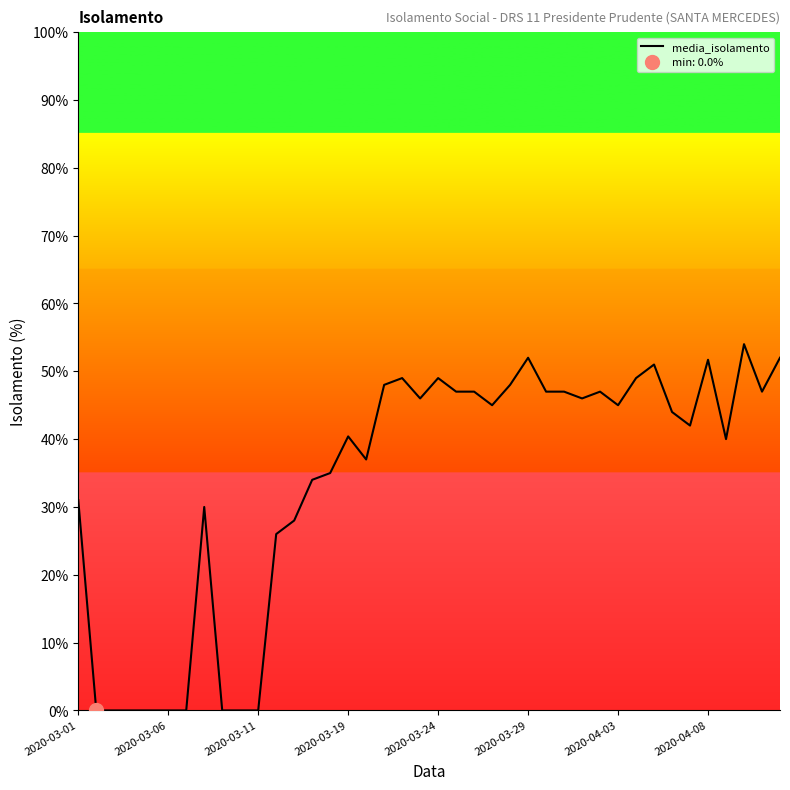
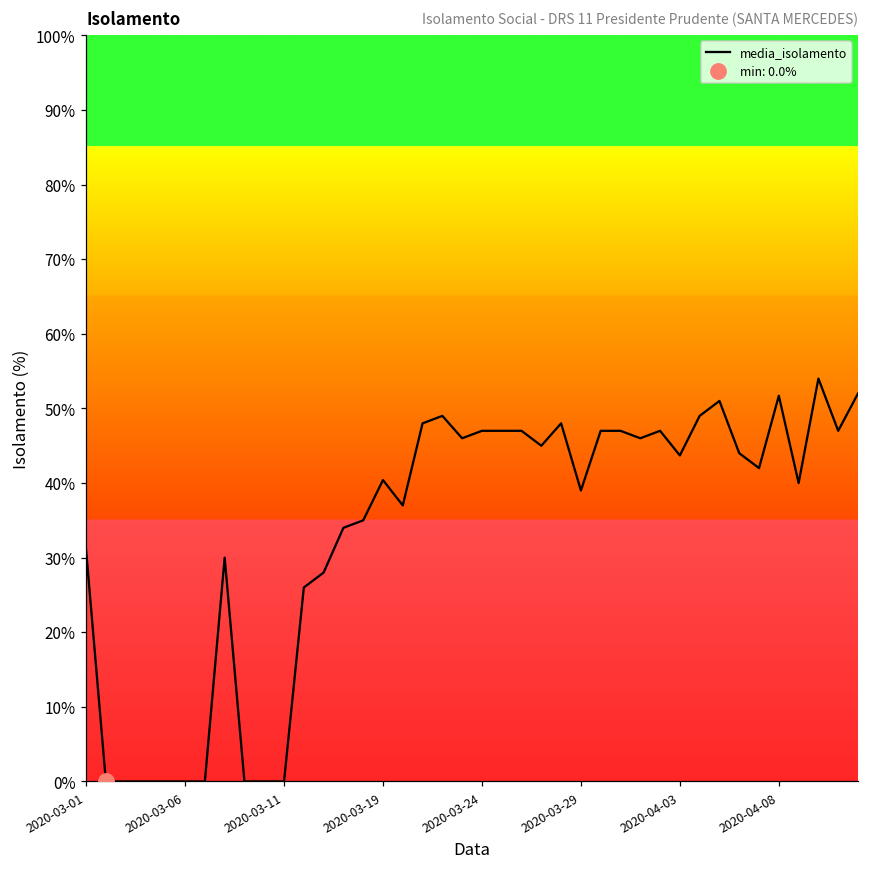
  {
    "media_isolamento": {
      "2020-03-01": "31%",
      "2020-03-06": "0%",
      "2020-03-11": "0%",
      "2020-03-19": "40%",
-     "2020-03-24": "49%",
-     "2020-03-29": "52%",
-     "2020-04-03": "45%",
+     "2020-03-24": "47%",
+     "2020-03-29": "39%",
+     "2020-04-03": "44%",
      "2020-04-08": "52%"
    }
  }
